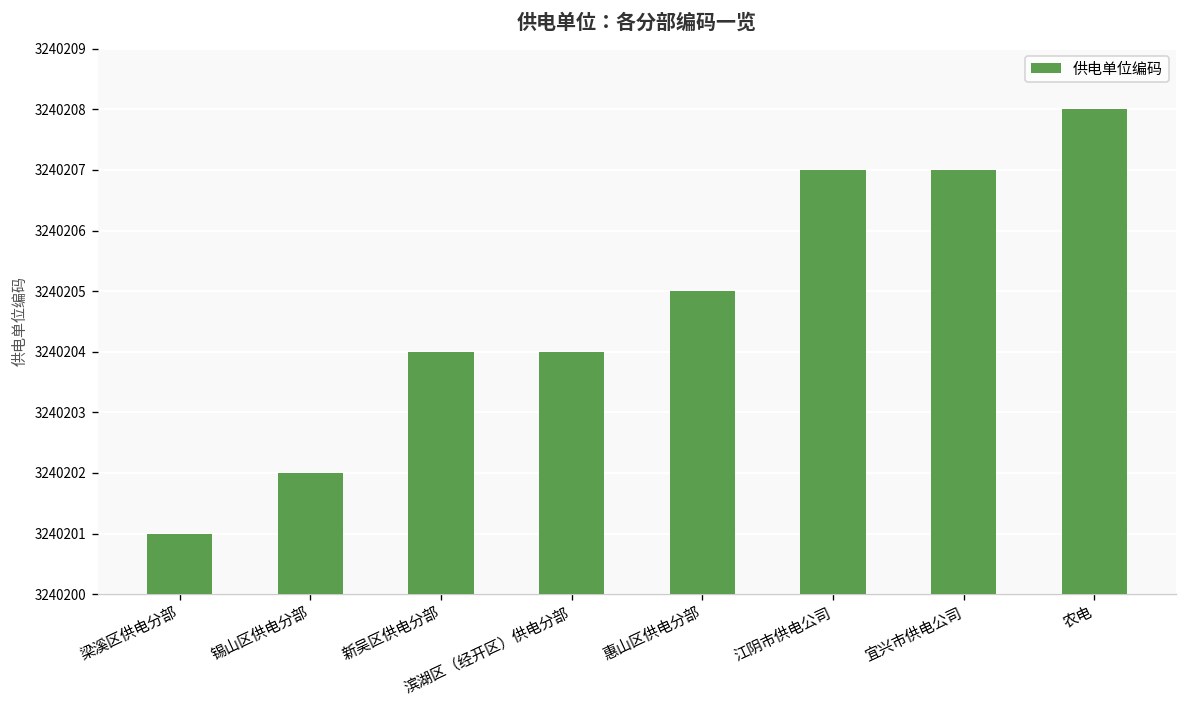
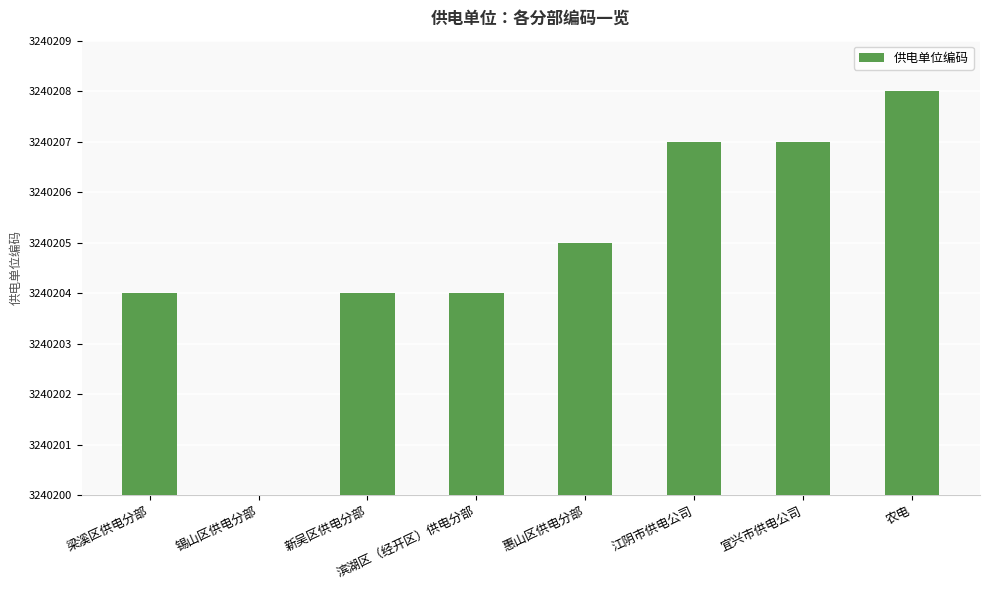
  {
-   "梁溪区供电分部": 3240201,
-   "锡山区供电分部": 3240202,
+   "梁溪区供电分部": 3240204,
+   "锡山区供电分部": 3240200,
    "新吴区供电分部": 3240204,
    "滨湖区（经开区）供电分部": 3240204,
    "惠山区供电分部": 3240205,
    "江阴市供电公司": 3240207,
    "宜兴市供电公司": 3240207,
    "农电": 3240208
  }
